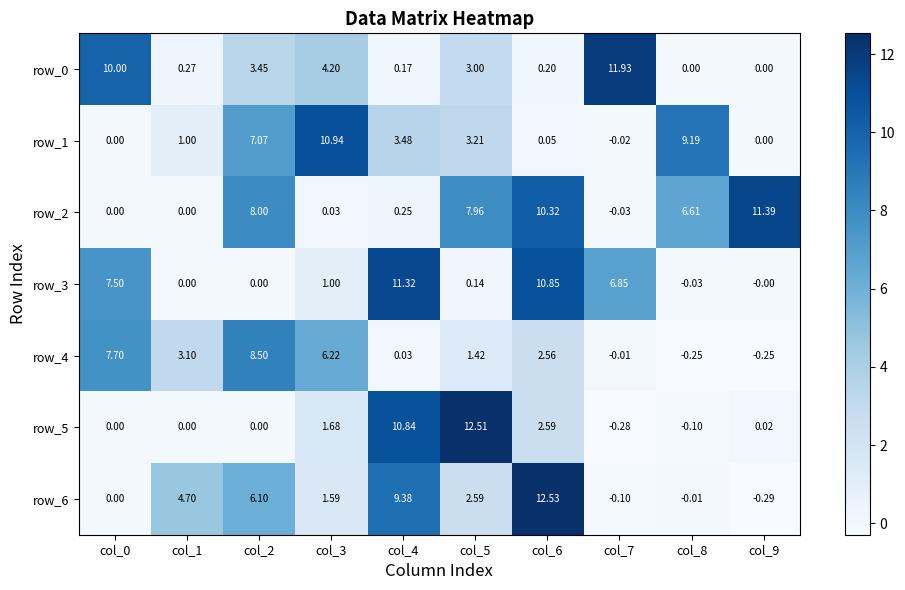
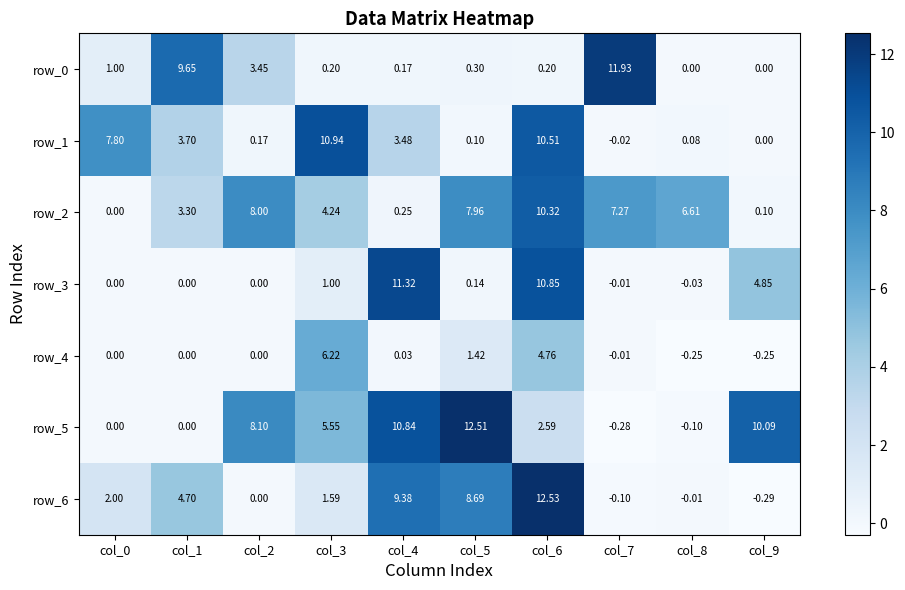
  {
    "row_0": {
-     "col_0": 10.00,
-     "col_1": 0.27,
+     "col_0": 1.00,
+     "col_1": 9.65,
      "col_2": 3.45,
-     "col_3": 4.20,
+     "col_3": 0.20,
      "col_4": 0.17,
-     "col_5": 3.00,
+     "col_5": 0.30,
      "col_6": 0.20,
      "col_7": 11.93,
      "col_8": 0.00,
      "col_9": 0.00
    },
    "row_1": {
-     "col_0": 0.00,
-     "col_1": 1.00,
-     "col_2": 7.07,
+     "col_0": 7.80,
+     "col_1": 3.70,
+     "col_2": 0.17,
      "col_3": 10.94,
      "col_4": 3.48,
-     "col_5": 3.21,
-     "col_6": 0.05,
+     "col_5": 0.10,
+     "col_6": 10.51,
      "col_7": -0.02,
-     "col_8": 9.19,
+     "col_8": 0.08,
      "col_9": 0.00
    },
    "row_2": {
      "col_0": 0.00,
-     "col_1": 0.00,
+     "col_1": 3.30,
      "col_2": 8.00,
-     "col_3": 0.03,
+     "col_3": 4.24,
      "col_4": 0.25,
      "col_5": 7.96,
      "col_6": 10.32,
-     "col_7": -0.03,
+     "col_7": 7.27,
      "col_8": 6.61,
-     "col_9": 11.39
+     "col_9": 0.10
    },
    "row_3": {
-     "col_0": 7.50,
+     "col_0": 0.00,
      "col_1": 0.00,
      "col_2": 0.00,
      "col_3": 1.00,
      "col_4": 11.32,
      "col_5": 0.14,
      "col_6": 10.85,
-     "col_7": 6.85,
+     "col_7": -0.01,
      "col_8": -0.03,
-     "col_9": -0.00
+     "col_9": 4.85
    },
    "row_4": {
-     "col_0": 7.70,
-     "col_1": 3.10,
-     "col_2": 8.50,
+     "col_0": 0.00,
+     "col_1": 0.00,
+     "col_2": 0.00,
      "col_3": 6.22,
      "col_4": 0.03,
      "col_5": 1.42,
-     "col_6": 2.56,
+     "col_6": 4.76,
      "col_7": -0.01,
      "col_8": -0.25,
      "col_9": -0.25
    },
    "row_5": {
      "col_0": 0.00,
      "col_1": 0.00,
-     "col_2": 0.00,
-     "col_3": 1.68,
+     "col_2": 8.10,
+     "col_3": 5.55,
      "col_4": 10.84,
      "col_5": 12.51,
      "col_6": 2.59,
      "col_7": -0.28,
      "col_8": -0.10,
-     "col_9": 0.02
+     "col_9": 10.09
    },
    "row_6": {
-     "col_0": 0.00,
+     "col_0": 2.00,
      "col_1": 4.70,
-     "col_2": 6.10,
+     "col_2": 0.00,
      "col_3": 1.59,
      "col_4": 9.38,
-     "col_5": 2.59,
+     "col_5": 8.69,
      "col_6": 12.53,
      "col_7": -0.10,
      "col_8": -0.01,
      "col_9": -0.29
    }
  }
